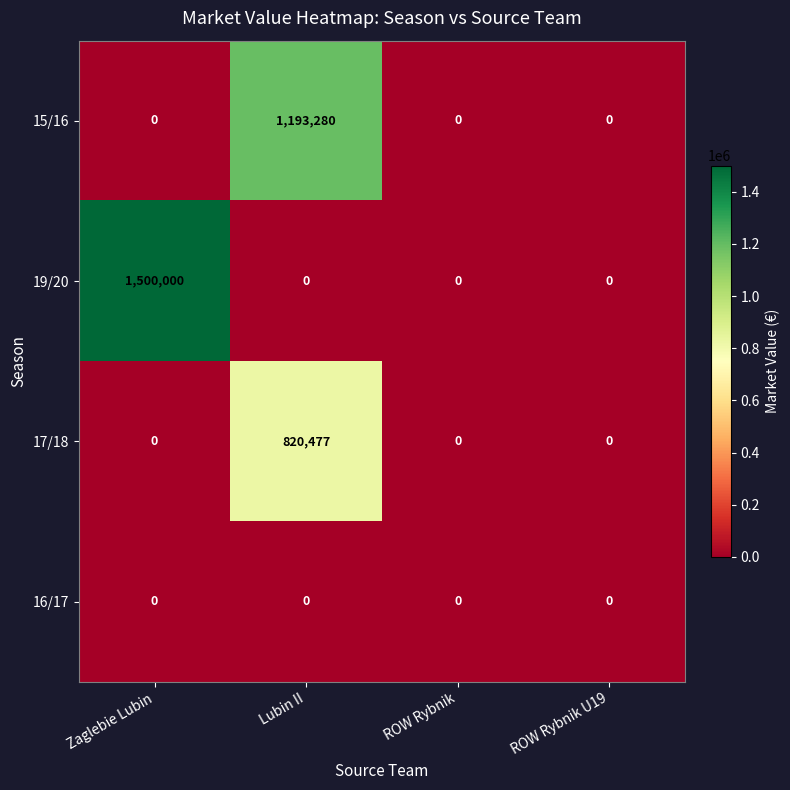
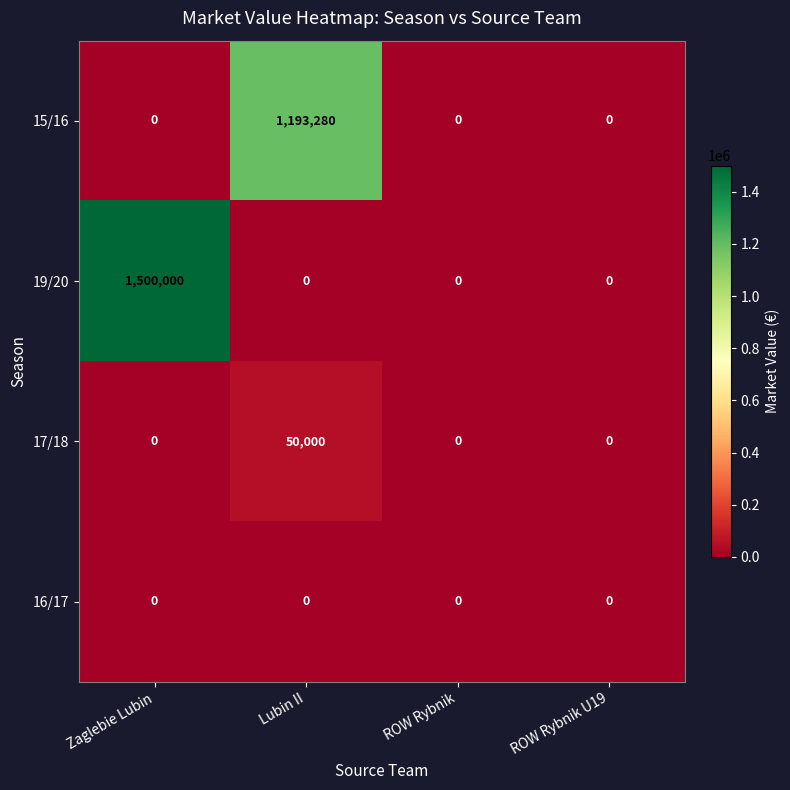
  {
    "15/16": {
      "Zaglebie Lubin": "0",
      "Lubin II": "1,193,280",
      "ROW Rybnik": "0",
      "ROW Rybnik U19": "0"
    },
    "19/20": {
      "Zaglebie Lubin": "1,500,000",
      "Lubin II": "0",
      "ROW Rybnik": "0",
      "ROW Rybnik U19": "0"
    },
    "17/18": {
      "Zaglebie Lubin": "0",
-     "Lubin II": "820,477",
+     "Lubin II": "50,000",
      "ROW Rybnik": "0",
      "ROW Rybnik U19": "0"
    },
    "16/17": {
      "Zaglebie Lubin": "0",
      "Lubin II": "0",
      "ROW Rybnik": "0",
      "ROW Rybnik U19": "0"
    }
  }
